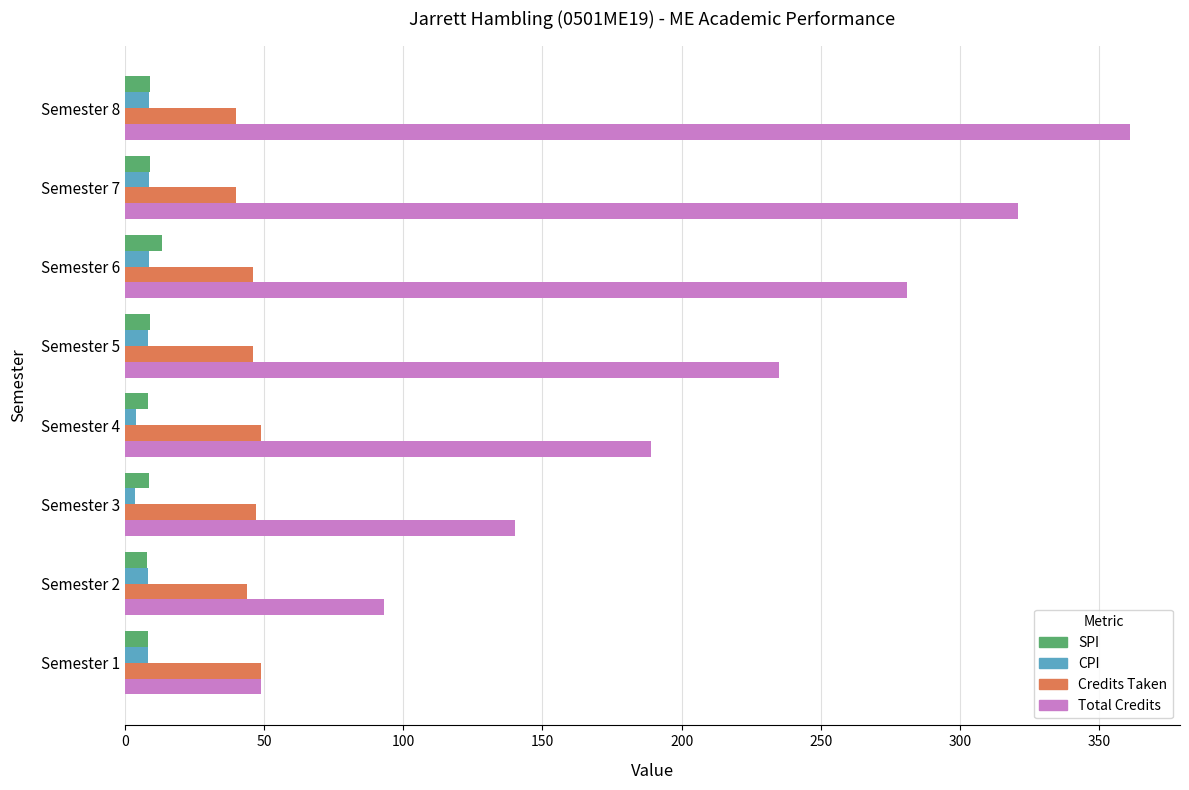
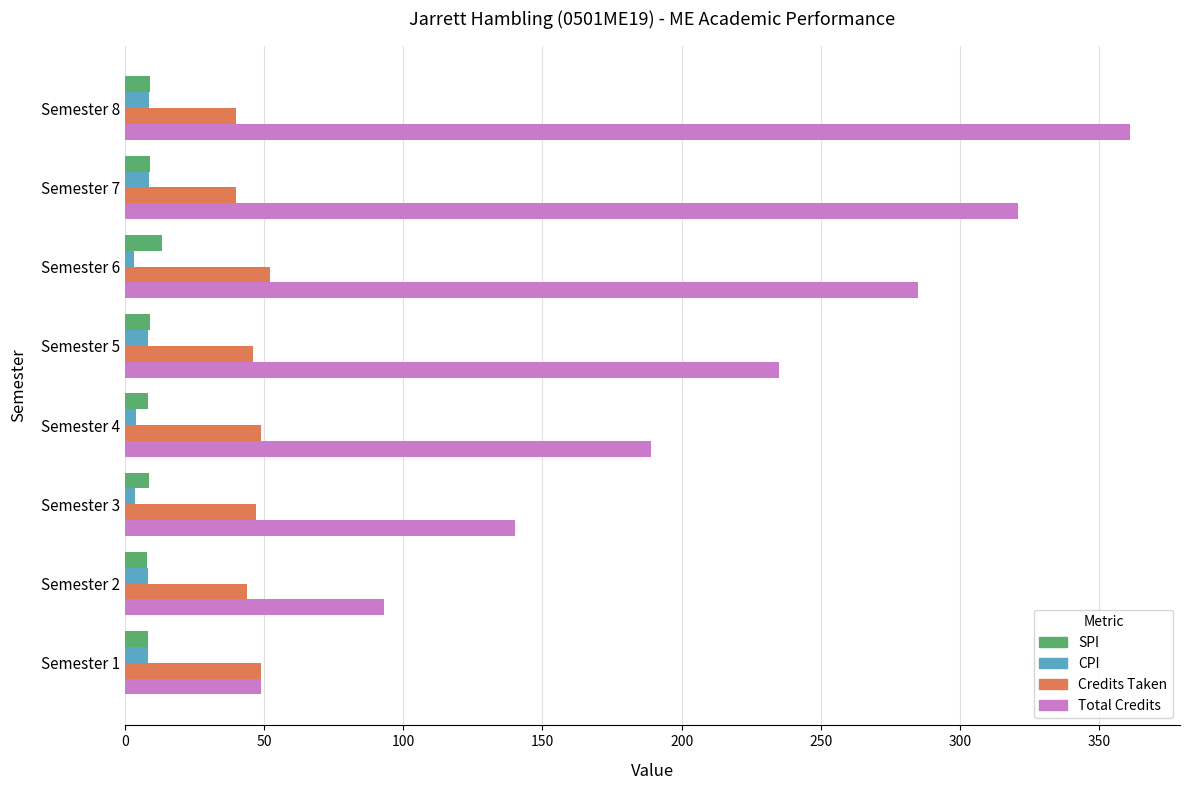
  {
    "SPI": {
      "Semester 8": 9,
      "Semester 7": 9,
      "Semester 6": 13,
      "Semester 5": 9,
      "Semester 4": 8,
      "Semester 3": 8,
      "Semester 2": 8,
      "Semester 1": 8
    },
    "CPI": {
      "Semester 8": 9,
      "Semester 7": 9,
-     "Semester 6": 9,
+     "Semester 6": 3,
      "Semester 5": 8,
      "Semester 4": 4,
      "Semester 3": 4,
      "Semester 2": 8,
      "Semester 1": 8
    },
    "Credits Taken": {
      "Semester 8": 40,
      "Semester 7": 40,
-     "Semester 6": 46,
+     "Semester 6": 52,
      "Semester 5": 46,
      "Semester 4": 49,
      "Semester 3": 47,
      "Semester 2": 44,
      "Semester 1": 49
    },
    "Total Credits": {
      "Semester 8": 361,
      "Semester 7": 321,
-     "Semester 6": 281,
+     "Semester 6": 285,
      "Semester 5": 235,
      "Semester 4": 189,
      "Semester 3": 140,
      "Semester 2": 93,
      "Semester 1": 49
    }
  }
